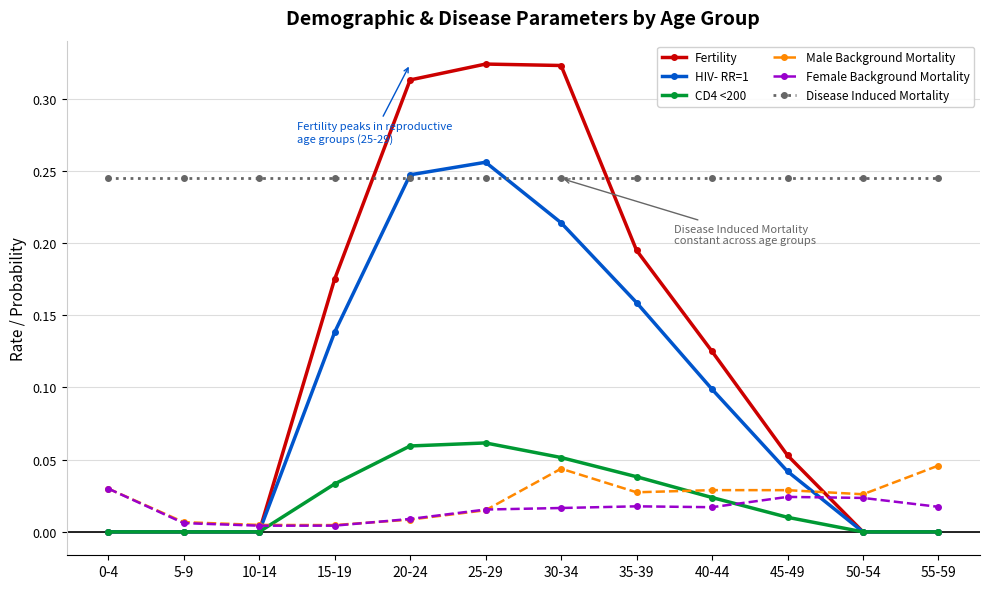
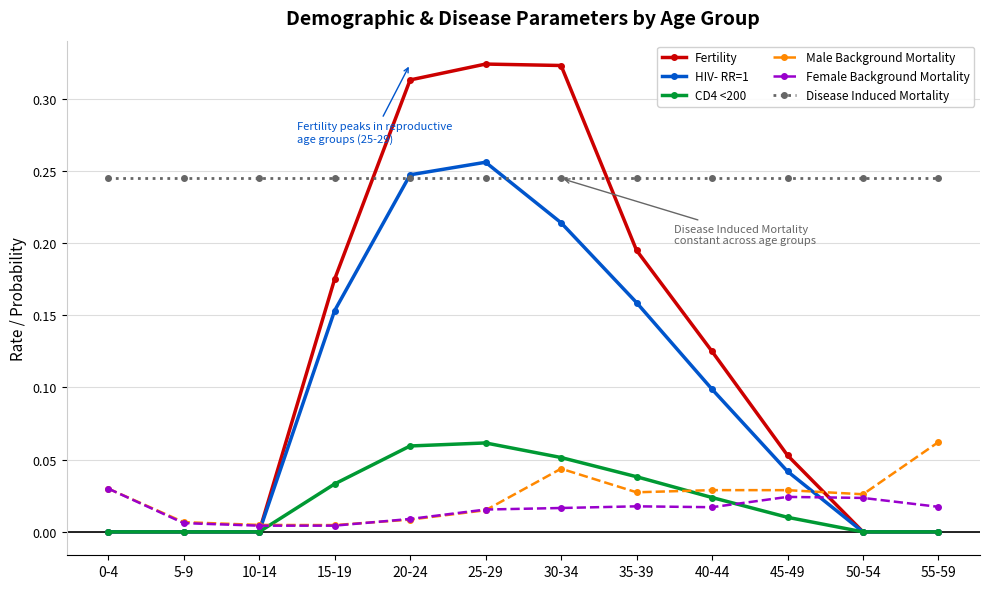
  {
    "Fertility": {
      "15-19": 0.175,
      "25-29": 0.324,
      "30-34": 0.323,
      "35-39": 0.195,
      "40-44": 0.125,
      "45-49": 0.053
    },
    "HIV- RR=1": {
-     "15-19": 0.138,
+     "15-19": 0.153,
      "20-24": 0.247,
      "25-29": 0.256,
      "30-34": 0.214,
      "35-39": 0.159,
      "40-44": 0.099,
      "45-49": 0.042
    },
    "CD4 <200": {
      "15-19": 0.033,
      "20-24": 0.060,
      "25-29": 0.062,
      "30-34": 0.052,
      "35-39": 0.038,
      "40-44": 0.024,
      "45-49": 0.010
    },
    "Male Background Mortality": {
      "30-34": 0.044,
      "35-39": 0.027,
      "40-44": 0.029,
      "45-49": 0.029,
      "50-54": 0.026,
-     "55-59": 0.046
+     "55-59": 0.062
    },
    "Female Background Mortality": {
      "30-34": 0.017,
      "35-39": 0.018,
      "40-44": 0.017,
      "45-49": 0.024,
      "50-54": 0.024,
      "55-59": 0.017
    },
    "Disease Induced Mortality": {
      "0-4": 0.245,
      "5-9": 0.245,
      "10-14": 0.245,
      "15-19": 0.245,
      "20-24": 0.245,
      "25-29": 0.245,
      "30-34": 0.245,
      "35-39": 0.245,
      "40-44": 0.245,
      "45-49": 0.245,
      "50-54": 0.245,
      "55-59": 0.245
    }
  }
